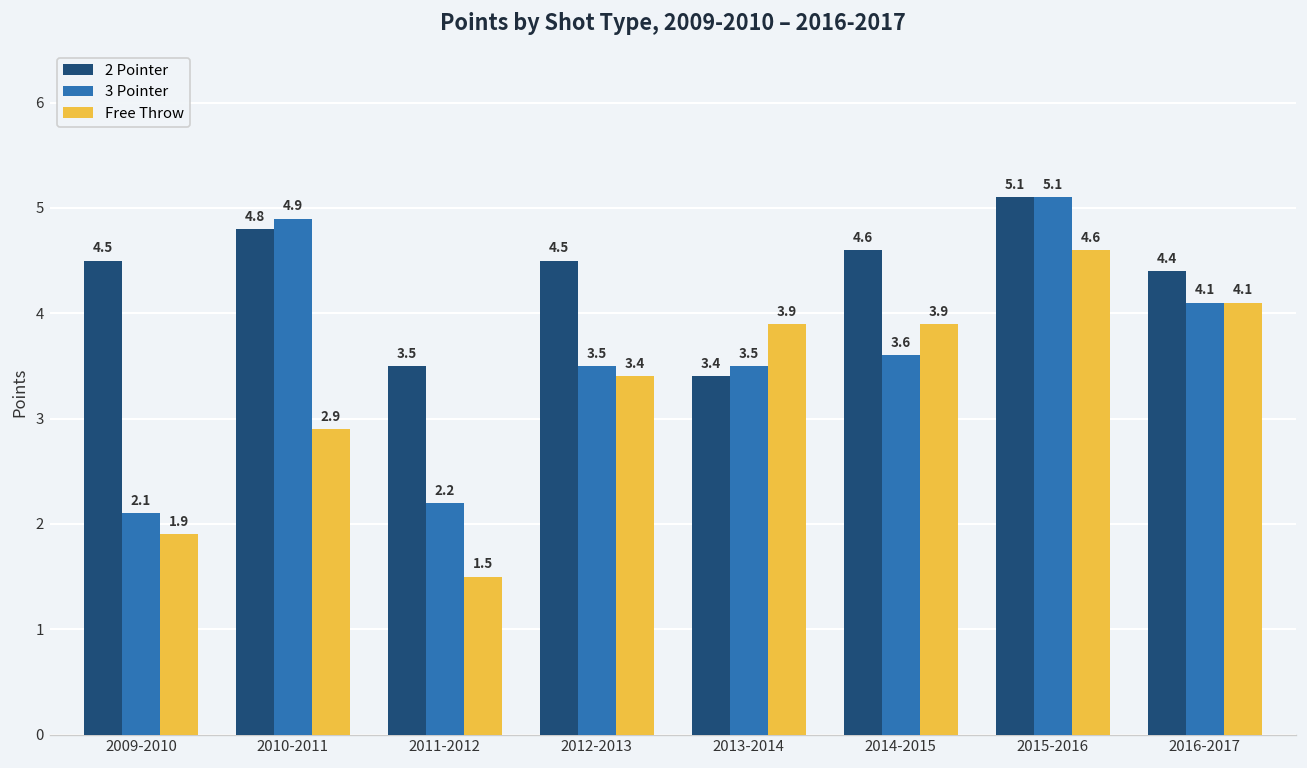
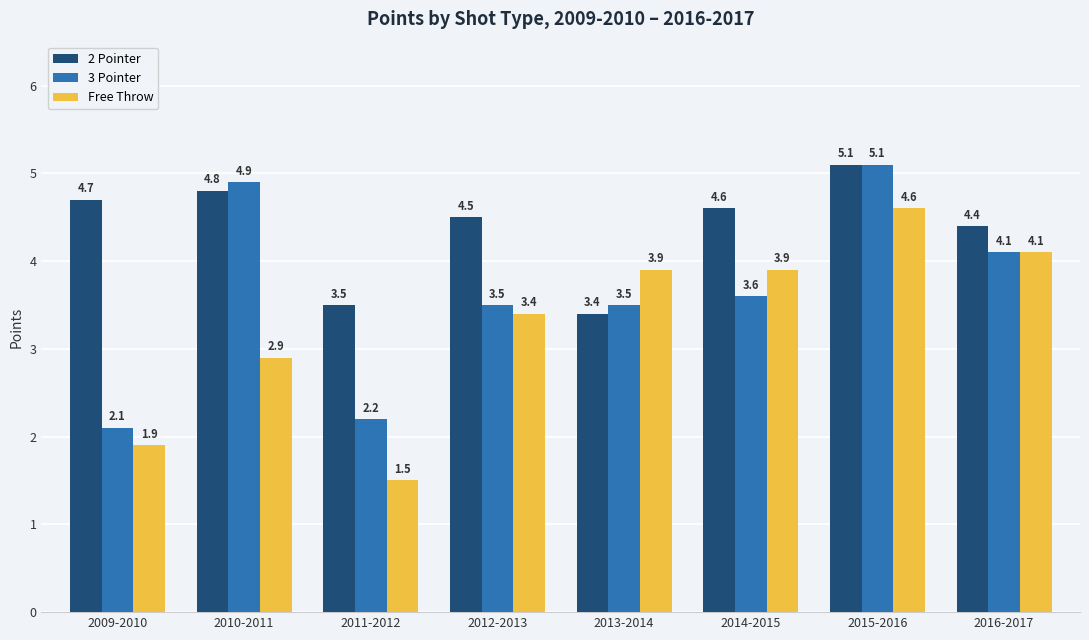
  {
    "2 Pointer": {
-     "2009-2010": 4.5,
+     "2009-2010": 4.7,
      "2010-2011": 4.8,
      "2011-2012": 3.5,
      "2012-2013": 4.5,
      "2013-2014": 3.4,
      "2014-2015": 4.6,
      "2015-2016": 5.1,
      "2016-2017": 4.4
    },
    "3 Pointer": {
      "2009-2010": 2.1,
      "2010-2011": 4.9,
      "2011-2012": 2.2,
      "2012-2013": 3.5,
      "2013-2014": 3.5,
      "2014-2015": 3.6,
      "2015-2016": 5.1,
      "2016-2017": 4.1
    },
    "Free Throw": {
      "2009-2010": 1.9,
      "2010-2011": 2.9,
      "2011-2012": 1.5,
      "2012-2013": 3.4,
      "2013-2014": 3.9,
      "2014-2015": 3.9,
      "2015-2016": 4.6,
      "2016-2017": 4.1
    }
  }
